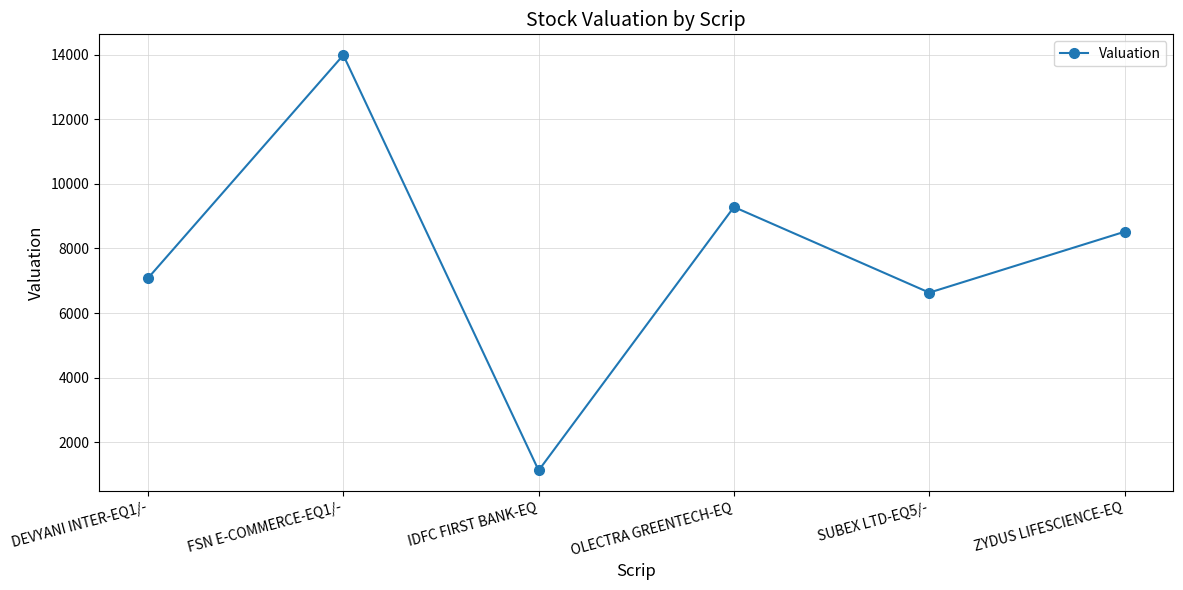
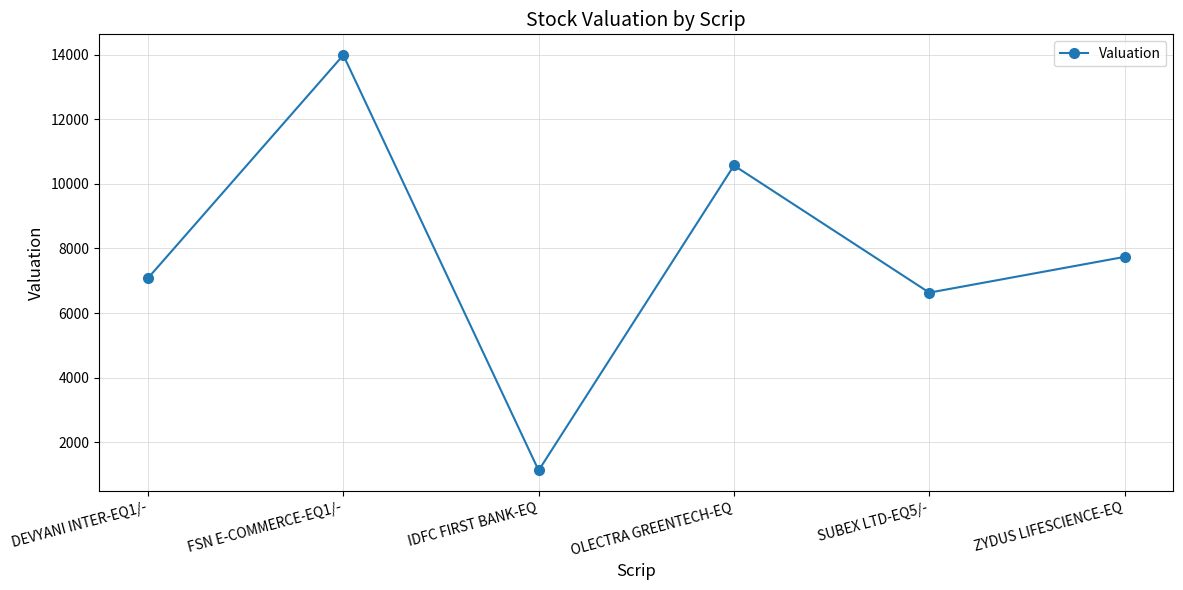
  {
    "DEVYANI INTER-EQ1/-": 7100,
    "FSN E-COMMERCE-EQ1/-": 14000,
    "IDFC FIRST BANK-EQ": 1100,
-   "OLECTRA GREENTECH-EQ": 9300,
+   "OLECTRA GREENTECH-EQ": 10600,
    "SUBEX LTD-EQ5/-": 6600,
-   "ZYDUS LIFESCIENCE-EQ": 8500
+   "ZYDUS LIFESCIENCE-EQ": 7700
  }
